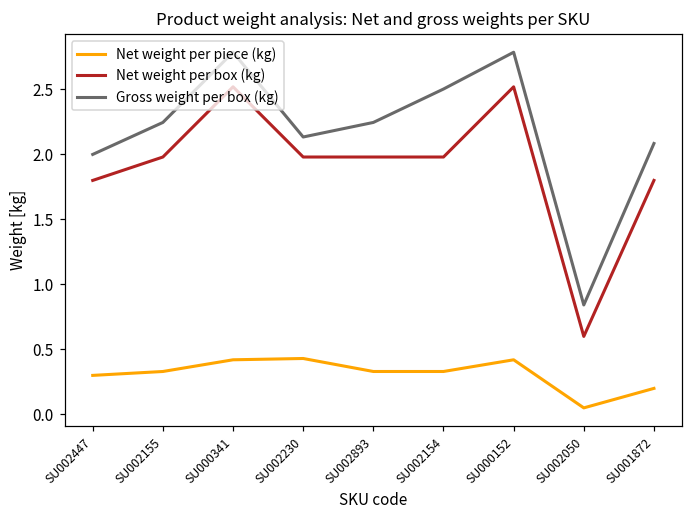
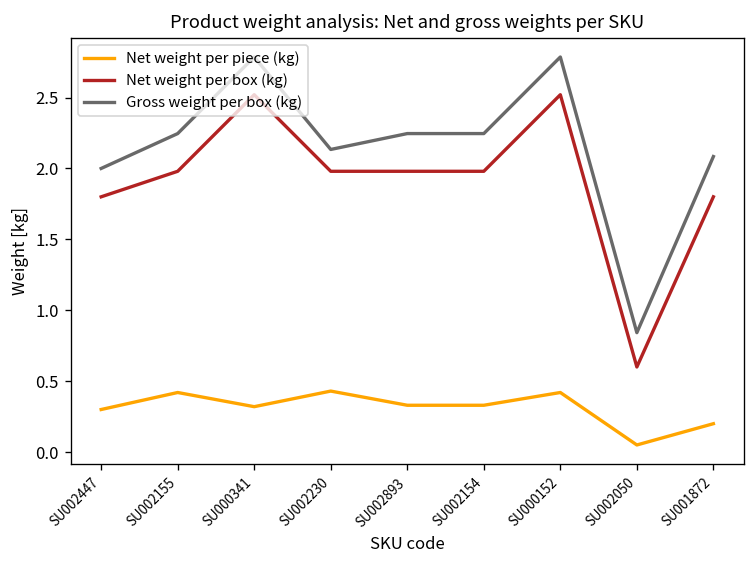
  {
    "Net weight per piece (kg)": {
      "SU002447": 0.30,
-     "SU002155": 0.33,
-     "SU000341": 0.42,
+     "SU002155": 0.42,
+     "SU000341": 0.32,
      "SU002230": 0.43,
      "SU002893": 0.33,
      "SU002154": 0.33,
      "SU000152": 0.42,
      "SU002050": 0.05,
      "SU001872": 0.20
    },
    "Net weight per box (kg)": {
      "SU002447": 1.80,
      "SU002155": 1.98,
      "SU002230": 1.98,
      "SU002893": 1.98,
      "SU002154": 1.98,
      "SU000152": 2.52,
      "SU002050": 0.60,
      "SU001872": 1.80
    },
    "Gross weight per box (kg)": {
      "SU002447": 2.00,
      "SU002155": 2.25,
      "SU002230": 2.13,
      "SU002893": 2.25,
-     "SU002154": 2.50,
+     "SU002154": 2.25,
      "SU000152": 2.79,
      "SU002050": 0.84,
      "SU001872": 2.08
    }
  }
